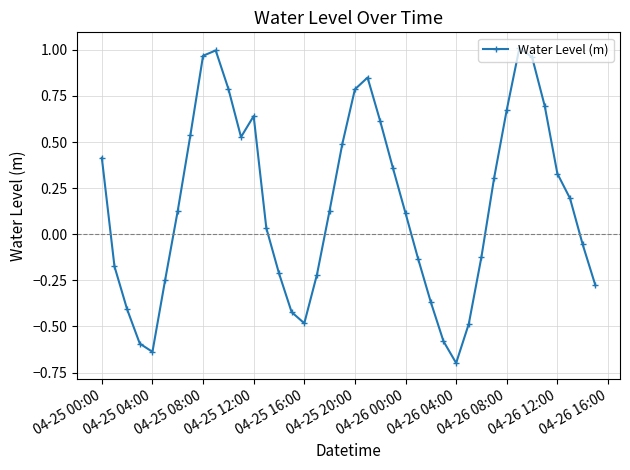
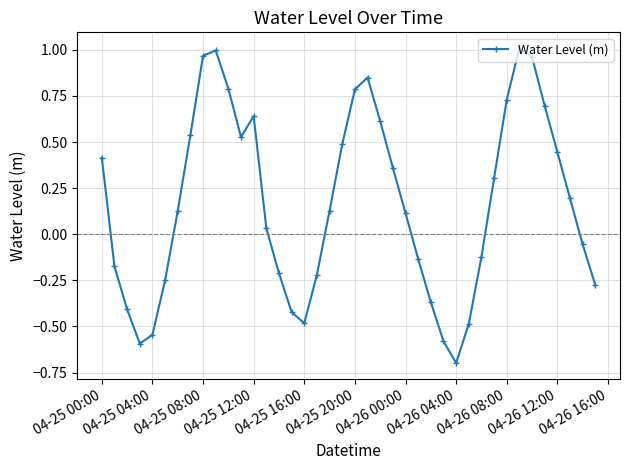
  {
    "04-25 00:00": 0.41,
-   "04-25 04:00": -0.64,
+   "04-25 04:00": -0.54,
    "04-25 08:00": 0.97,
    "04-25 12:00": 0.64,
    "04-25 16:00": -0.48,
    "04-25 20:00": 0.79,
    "04-26 00:00": 0.11,
    "04-26 04:00": -0.70,
-   "04-26 08:00": 0.67,
-   "04-26 12:00": 0.33
+   "04-26 08:00": 0.73,
+   "04-26 12:00": 0.45
  }
